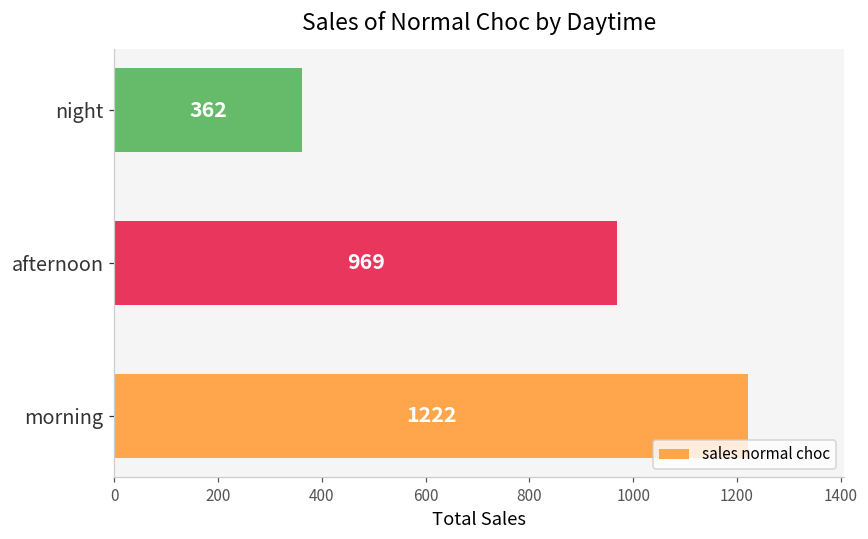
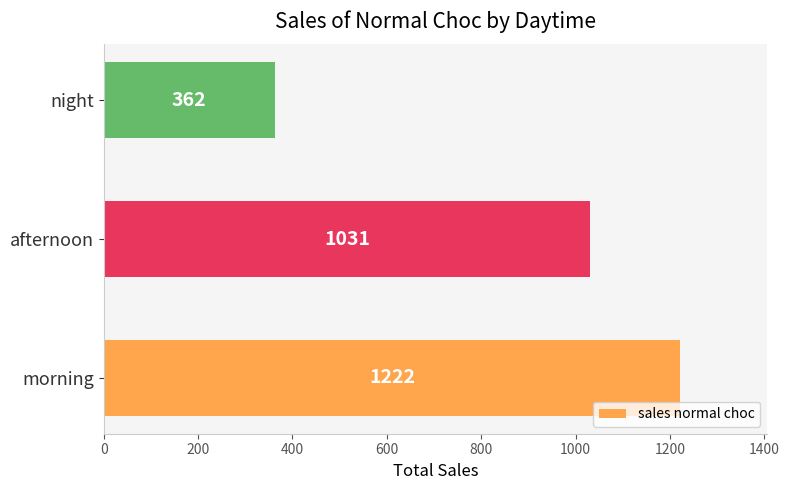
  {
    "night": 362,
-   "afternoon": 969,
+   "afternoon": 1031,
    "morning": 1222
  }
